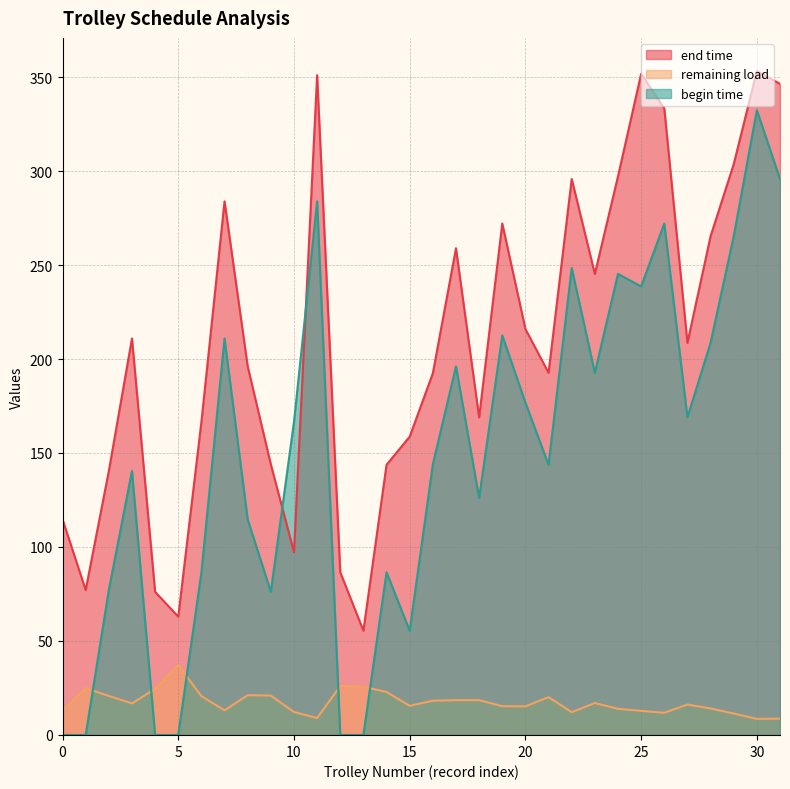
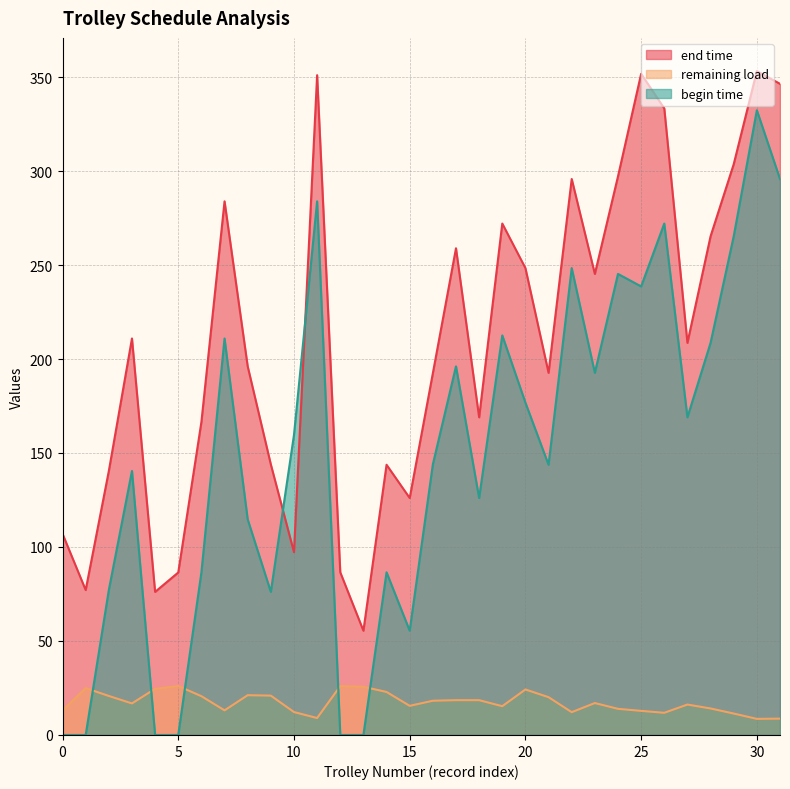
  {
    "end time": {
-     "0": 115,
-     "5": 63,
+     "0": 107,
+     "5": 86,
      "10": 97,
-     "15": 159,
-     "20": 216
+     "15": 126,
+     "20": 248
    },
    "remaining load": {
      "0": 13,
-     "5": 37,
+     "5": 26,
      "10": 12,
      "15": 15,
-     "20": 15,
+     "20": 24,
      "25": 13,
      "30": 9
    },
    "begin time": {
      "0": 0,
      "5": 0,
-     "10": 167,
+     "10": 160,
      "15": 55,
      "20": 177,
      "25": 239,
      "30": 332
    }
  }
